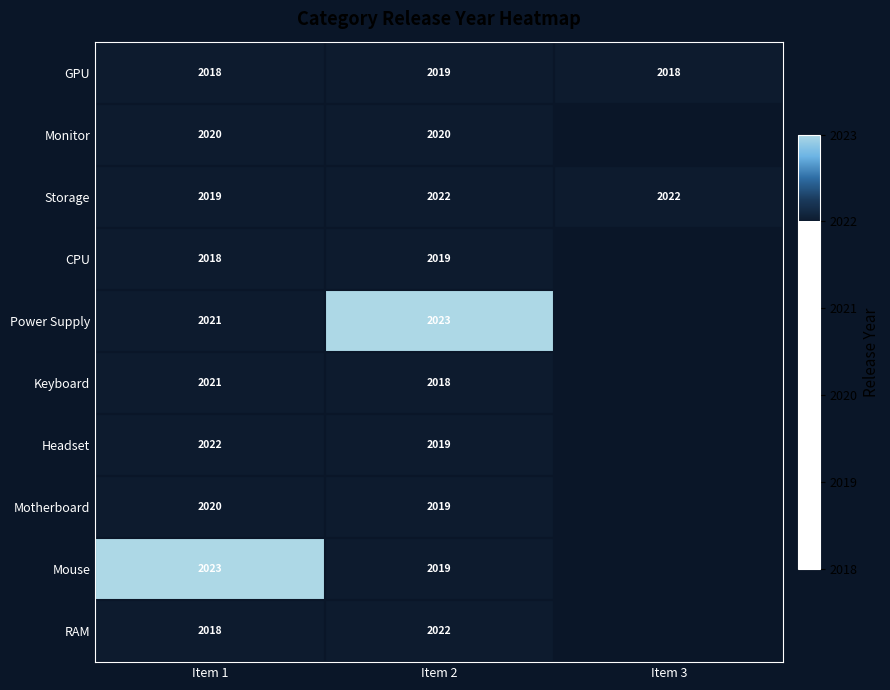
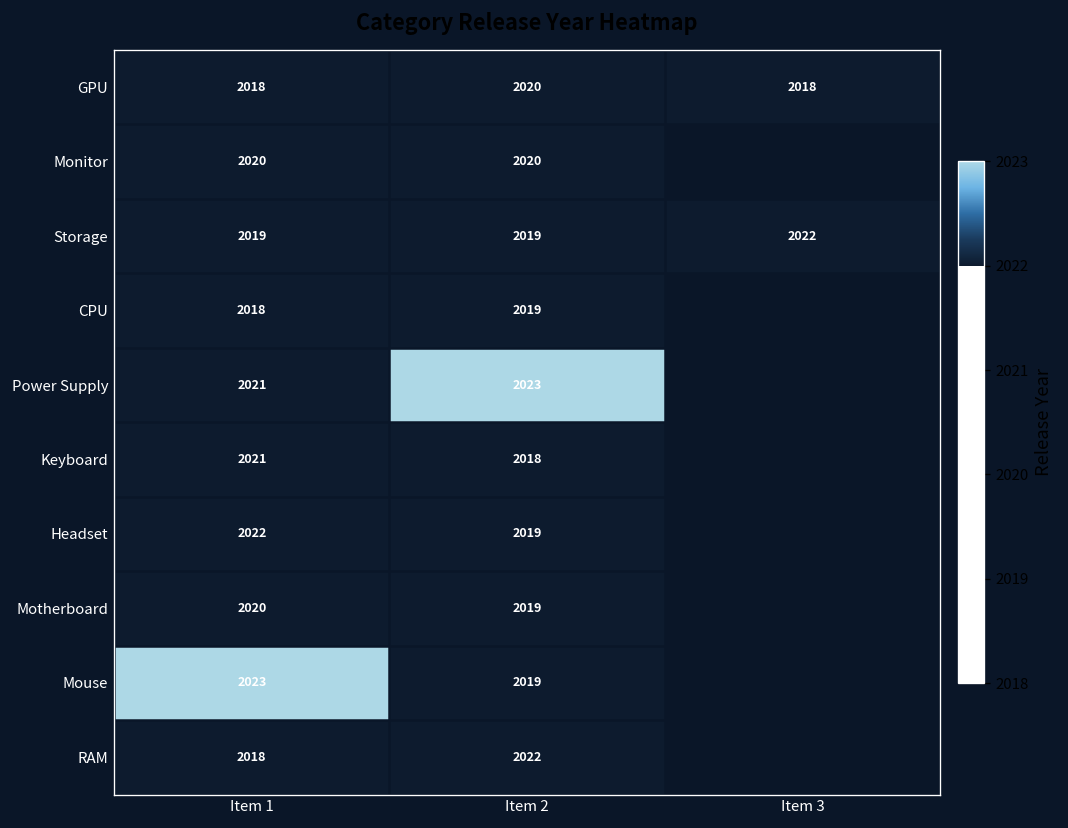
  {
    "GPU": {
      "Item 1": 2018,
-     "Item 2": 2019,
+     "Item 2": 2020,
      "Item 3": 2018
    },
    "Monitor": {
      "Item 1": 2020,
      "Item 2": 2020
    },
    "Storage": {
      "Item 1": 2019,
-     "Item 2": 2022,
+     "Item 2": 2019,
      "Item 3": 2022
    },
    "CPU": {
      "Item 1": 2018,
      "Item 2": 2019
    },
    "Power Supply": {
      "Item 1": 2021,
      "Item 2": 2023
    },
    "Keyboard": {
      "Item 1": 2021,
      "Item 2": 2018
    },
    "Headset": {
      "Item 1": 2022,
      "Item 2": 2019
    },
    "Motherboard": {
      "Item 1": 2020,
      "Item 2": 2019
    },
    "Mouse": {
      "Item 1": 2023,
      "Item 2": 2019
    },
    "RAM": {
      "Item 1": 2018,
      "Item 2": 2022
    }
  }
